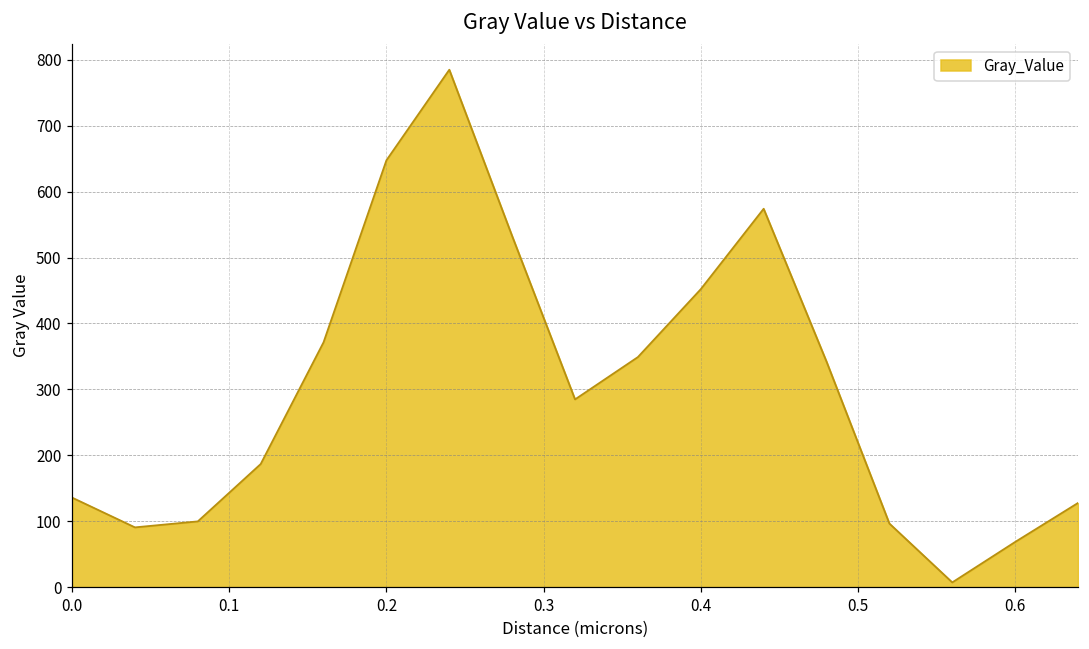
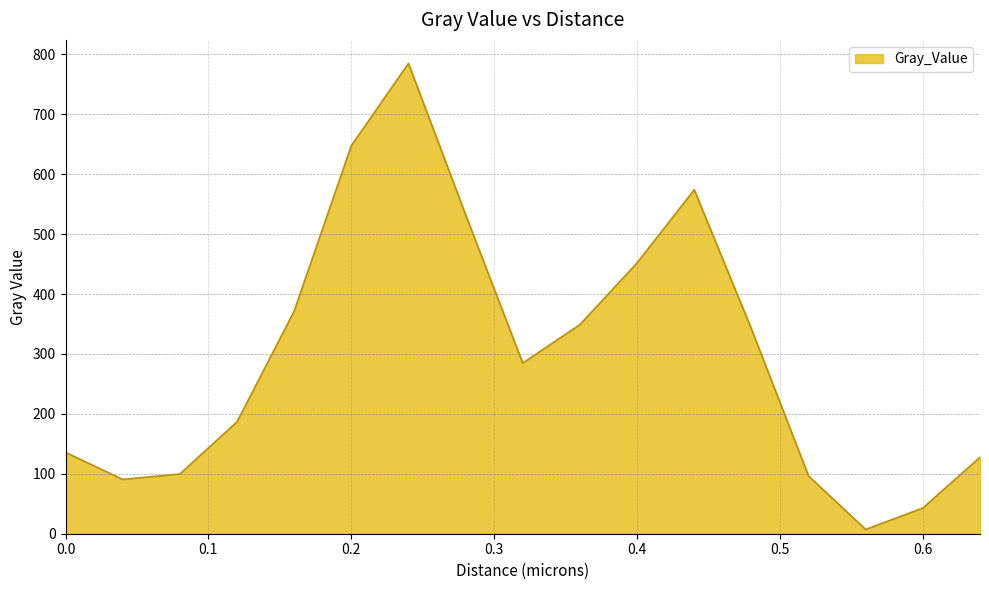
  {
    "0.0": 140,
    "0.2": 650,
    "0.4": 450,
-   "0.6": 70
+   "0.6": 40
  }
